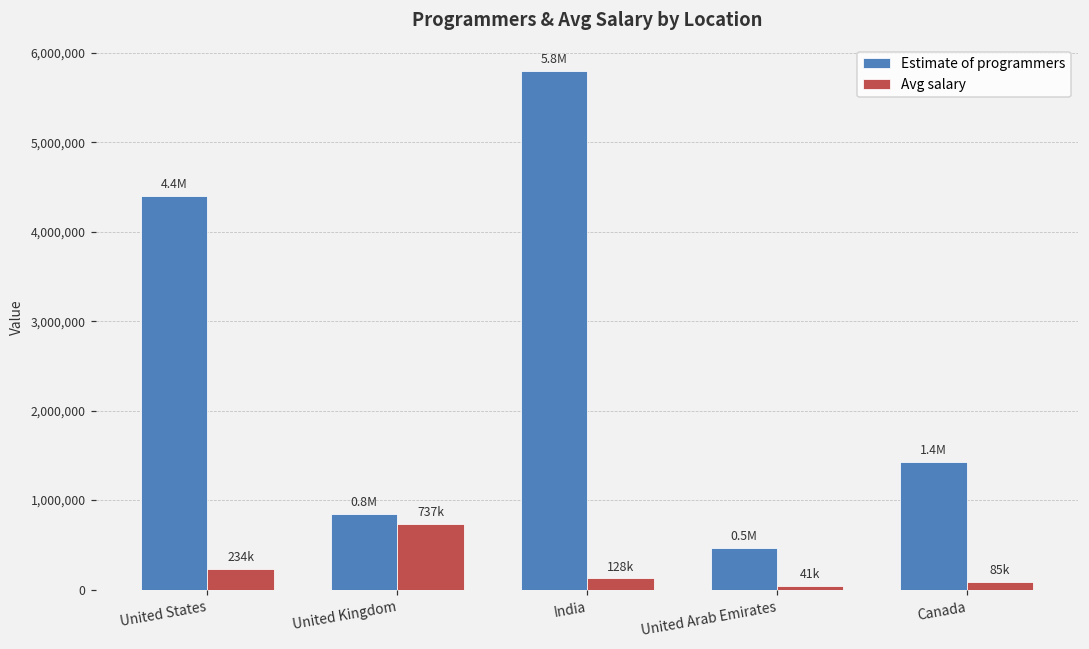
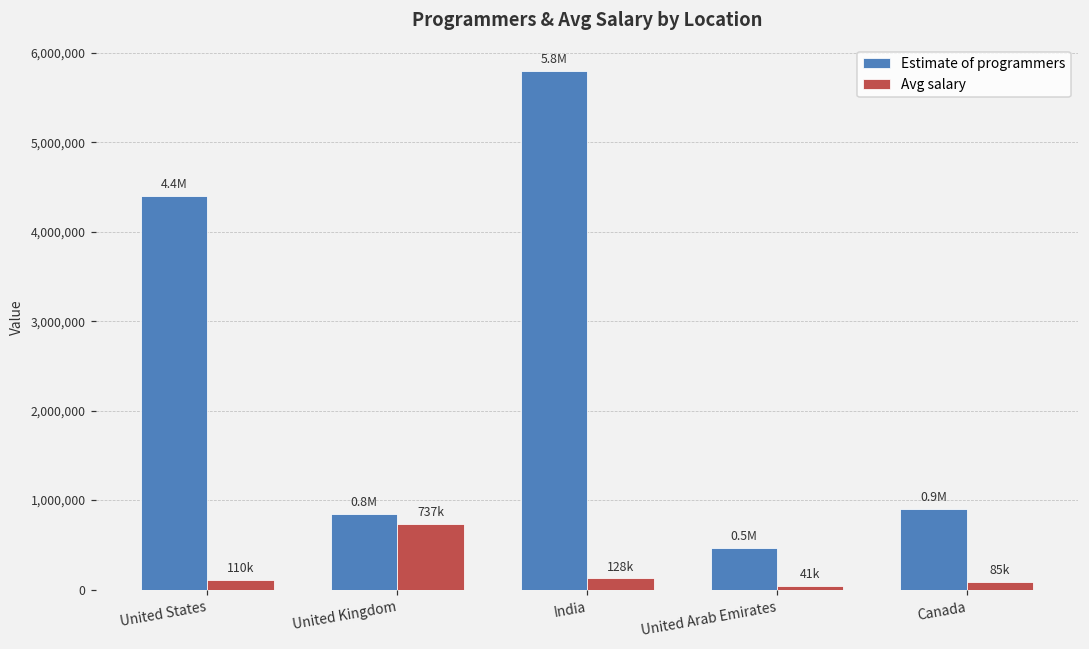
  {
    "Estimate of programmers": {
      "United States": "4.4M",
      "United Kingdom": "0.8M",
      "India": "5.8M",
      "United Arab Emirates": "0.5M",
-     "Canada": "1.4M"
+     "Canada": "0.9M"
    },
    "Avg salary": {
-     "United States": "234k",
+     "United States": "110k",
      "United Kingdom": "737k",
      "India": "128k",
      "United Arab Emirates": "41k",
      "Canada": "85k"
    }
  }
